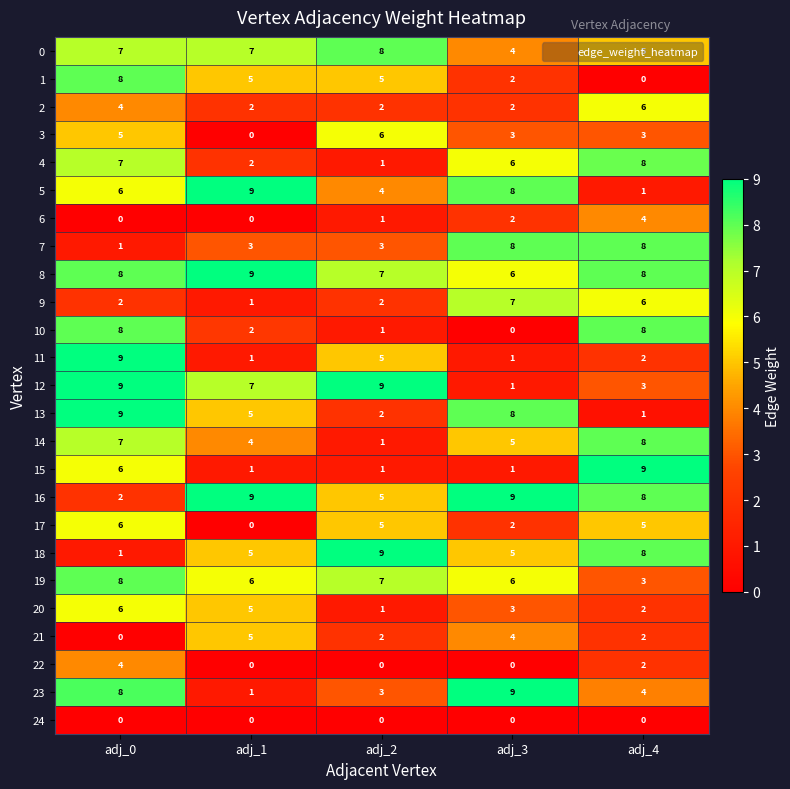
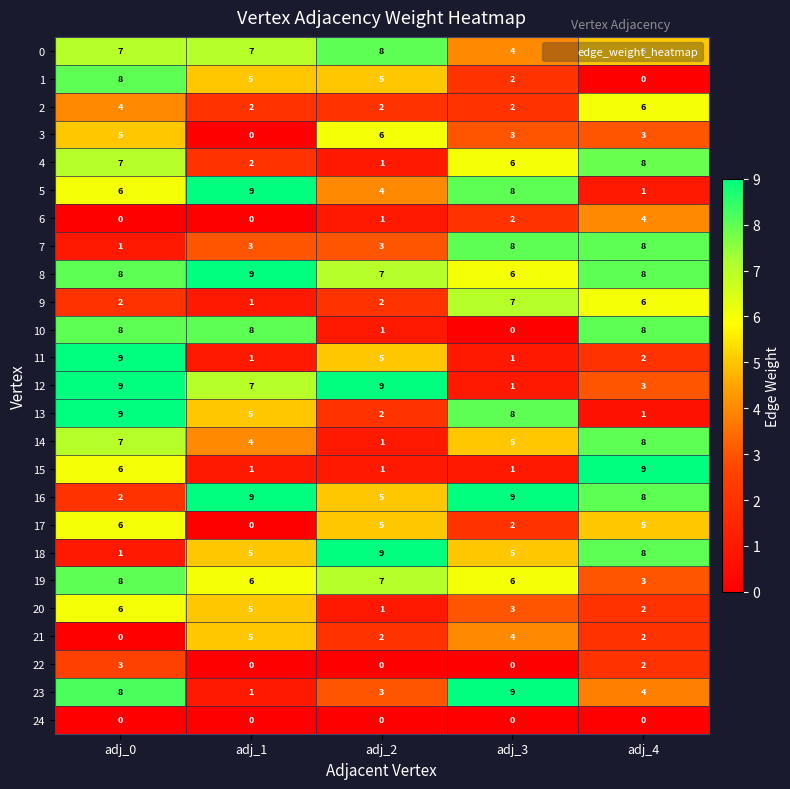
  {
    "0": {
      "adj_0": 7,
      "adj_1": 7,
      "adj_2": 8,
      "adj_3": 4
    },
    "1": {
      "adj_0": 8,
      "adj_1": 5,
      "adj_2": 5,
      "adj_3": 2,
      "adj_4": 0
    },
    "2": {
      "adj_0": 4,
      "adj_1": 2,
      "adj_2": 2,
      "adj_3": 2,
      "adj_4": 6
    },
    "3": {
      "adj_0": 5,
      "adj_1": 0,
      "adj_2": 6,
      "adj_3": 3,
      "adj_4": 3
    },
    "4": {
      "adj_0": 7,
      "adj_1": 2,
      "adj_2": 1,
      "adj_3": 6,
      "adj_4": 8
    },
    "5": {
      "adj_0": 6,
      "adj_1": 9,
      "adj_2": 4,
      "adj_3": 8,
      "adj_4": 1
    },
    "6": {
      "adj_0": 0,
      "adj_1": 0,
      "adj_2": 1,
      "adj_3": 2,
      "adj_4": 4
    },
    "7": {
      "adj_0": 1,
      "adj_1": 3,
      "adj_2": 3,
      "adj_3": 8,
      "adj_4": 8
    },
    "8": {
      "adj_0": 8,
      "adj_1": 9,
      "adj_2": 7,
      "adj_3": 6,
      "adj_4": 8
    },
    "9": {
      "adj_0": 2,
      "adj_1": 1,
      "adj_2": 2,
      "adj_3": 7,
      "adj_4": 6
    },
    "10": {
      "adj_0": 8,
-     "adj_1": 2,
+     "adj_1": 8,
      "adj_2": 1,
      "adj_3": 0,
      "adj_4": 8
    },
    "11": {
      "adj_0": 9,
      "adj_1": 1,
      "adj_2": 5,
      "adj_3": 1,
      "adj_4": 2
    },
    "12": {
      "adj_0": 9,
      "adj_1": 7,
      "adj_2": 9,
      "adj_3": 1,
      "adj_4": 3
    },
    "13": {
      "adj_0": 9,
      "adj_1": 5,
      "adj_2": 2,
      "adj_3": 8,
      "adj_4": 1
    },
    "14": {
      "adj_0": 7,
      "adj_1": 4,
      "adj_2": 1,
      "adj_3": 5,
      "adj_4": 8
    },
    "15": {
      "adj_0": 6,
      "adj_1": 1,
      "adj_2": 1,
      "adj_3": 1,
      "adj_4": 9
    },
    "16": {
      "adj_0": 2,
      "adj_1": 9,
      "adj_2": 5,
      "adj_3": 9,
      "adj_4": 8
    },
    "17": {
      "adj_0": 6,
      "adj_1": 0,
      "adj_2": 5,
      "adj_3": 2,
      "adj_4": 5
    },
    "18": {
      "adj_0": 1,
      "adj_1": 5,
      "adj_2": 9,
      "adj_3": 5,
      "adj_4": 8
    },
    "19": {
      "adj_0": 8,
      "adj_1": 6,
      "adj_2": 7,
      "adj_3": 6,
      "adj_4": 3
    },
    "20": {
      "adj_0": 6,
      "adj_1": 5,
      "adj_2": 1,
      "adj_3": 3,
      "adj_4": 2
    },
    "21": {
      "adj_0": 0,
      "adj_1": 5,
      "adj_2": 2,
      "adj_3": 4,
      "adj_4": 2
    },
    "22": {
-     "adj_0": 4,
+     "adj_0": 3,
      "adj_1": 0,
      "adj_2": 0,
      "adj_3": 0,
      "adj_4": 2
    },
    "23": {
      "adj_0": 8,
      "adj_1": 1,
      "adj_2": 3,
      "adj_3": 9,
      "adj_4": 4
    },
    "24": {
      "adj_0": 0,
      "adj_1": 0,
      "adj_2": 0,
      "adj_3": 0,
      "adj_4": 0
    }
  }
